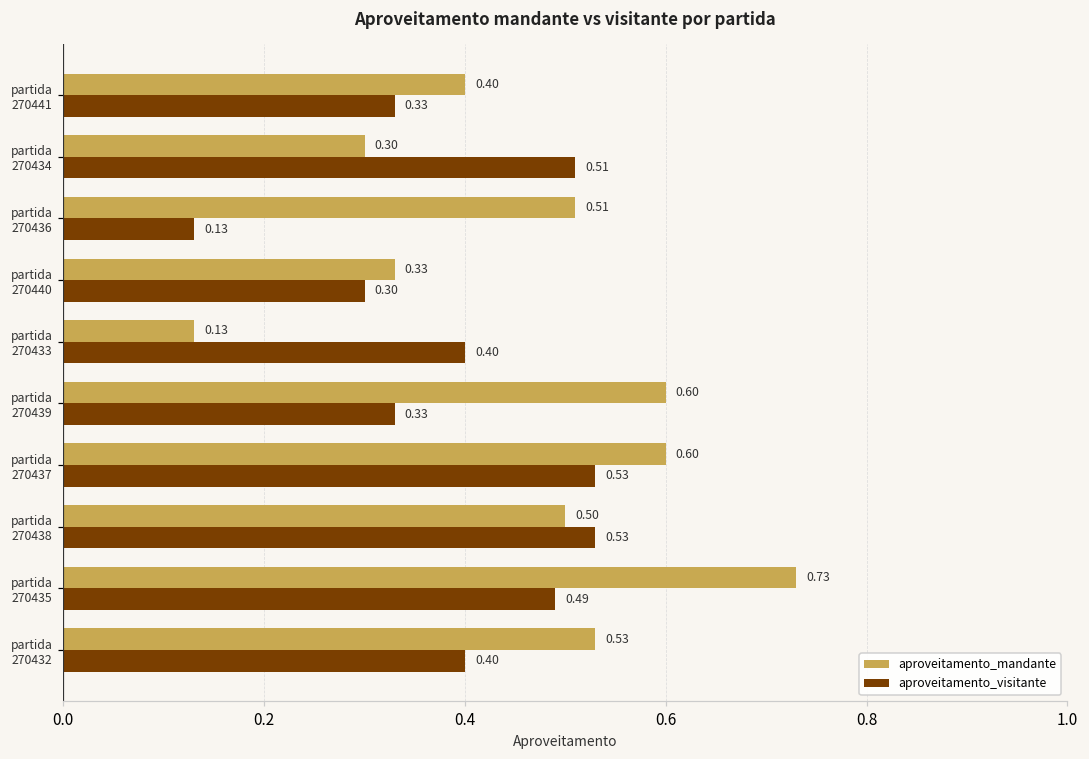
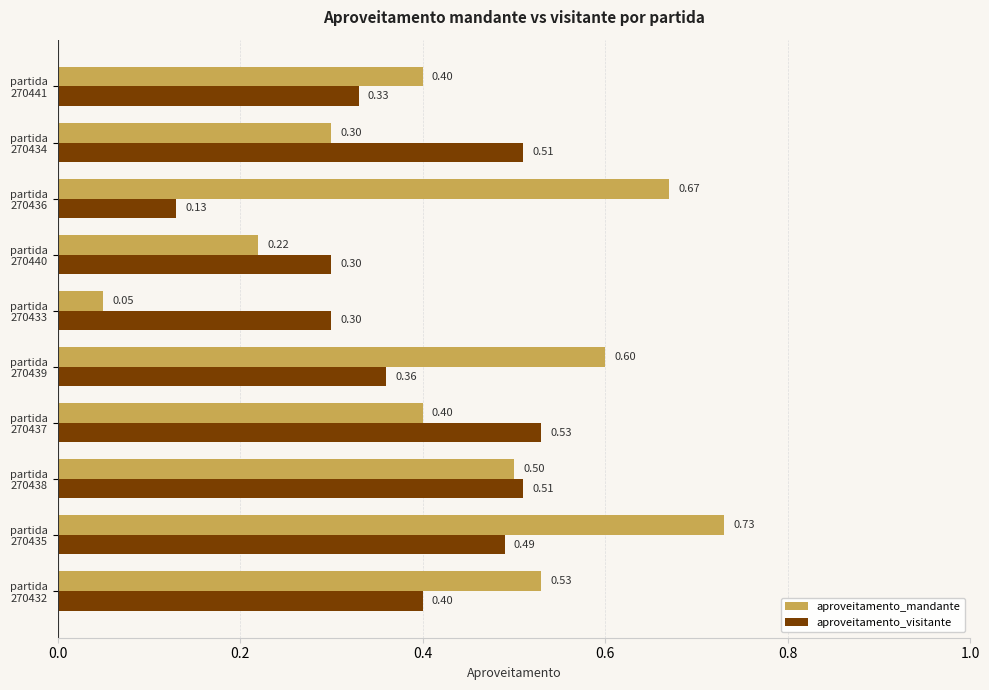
  {
    "aproveitamento_mandante": {
      "partida 270441": 0.40,
      "partida 270434": 0.30,
-     "partida 270436": 0.51,
-     "partida 270440": 0.33,
-     "partida 270433": 0.13,
+     "partida 270436": 0.67,
+     "partida 270440": 0.22,
+     "partida 270433": 0.05,
      "partida 270439": 0.60,
-     "partida 270437": 0.60,
+     "partida 270437": 0.40,
      "partida 270438": 0.50,
      "partida 270435": 0.73,
      "partida 270432": 0.53
    },
    "aproveitamento_visitante": {
      "partida 270441": 0.33,
      "partida 270434": 0.51,
      "partida 270436": 0.13,
      "partida 270440": 0.30,
-     "partida 270433": 0.40,
-     "partida 270439": 0.33,
+     "partida 270433": 0.30,
+     "partida 270439": 0.36,
      "partida 270437": 0.53,
-     "partida 270438": 0.53,
+     "partida 270438": 0.51,
      "partida 270435": 0.49,
      "partida 270432": 0.40
    }
  }
